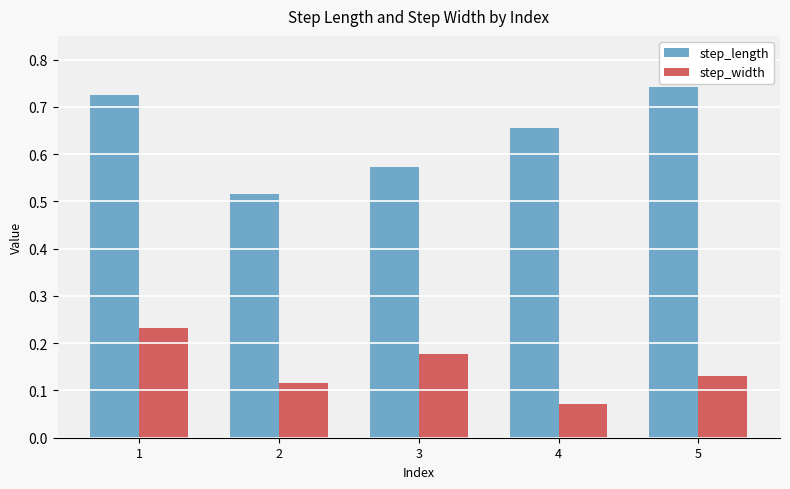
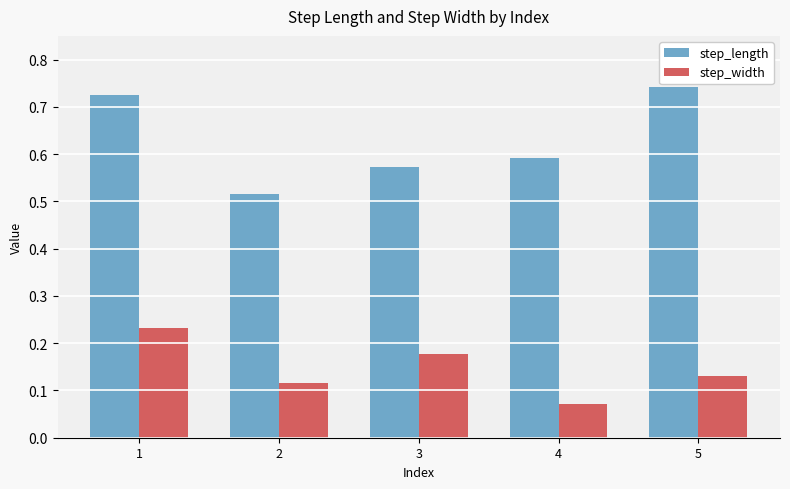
  {
    "step_length": {
      "1": 0.72,
      "2": 0.51,
      "3": 0.57,
-     "4": 0.65,
+     "4": 0.59,
      "5": 0.74
    },
    "step_width": {
      "1": 0.23,
      "2": 0.12,
      "3": 0.18,
      "4": 0.07,
      "5": 0.13
    }
  }
